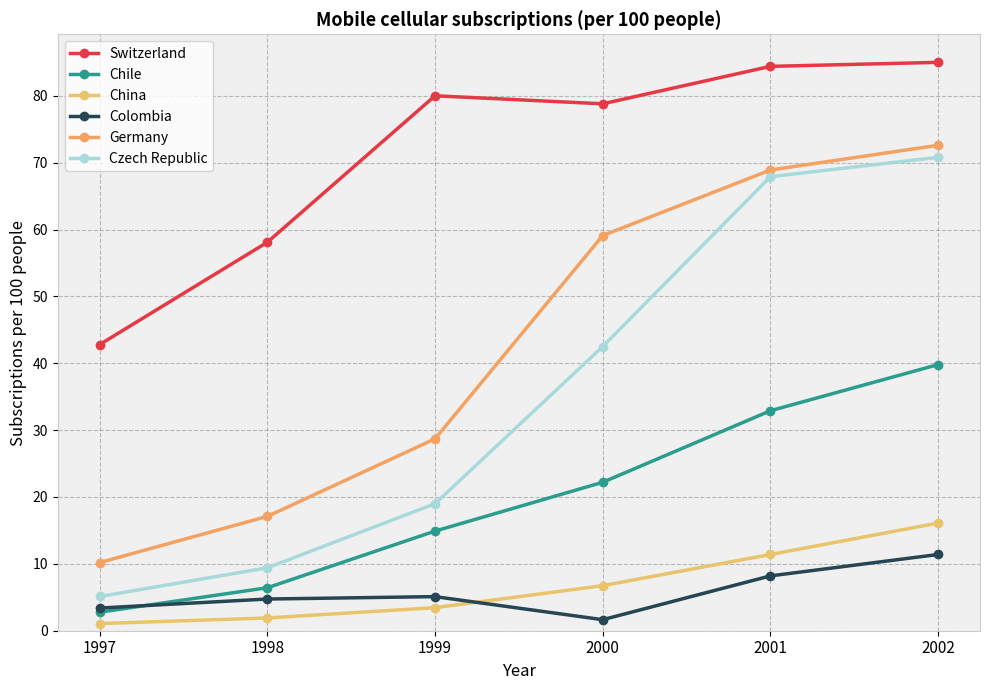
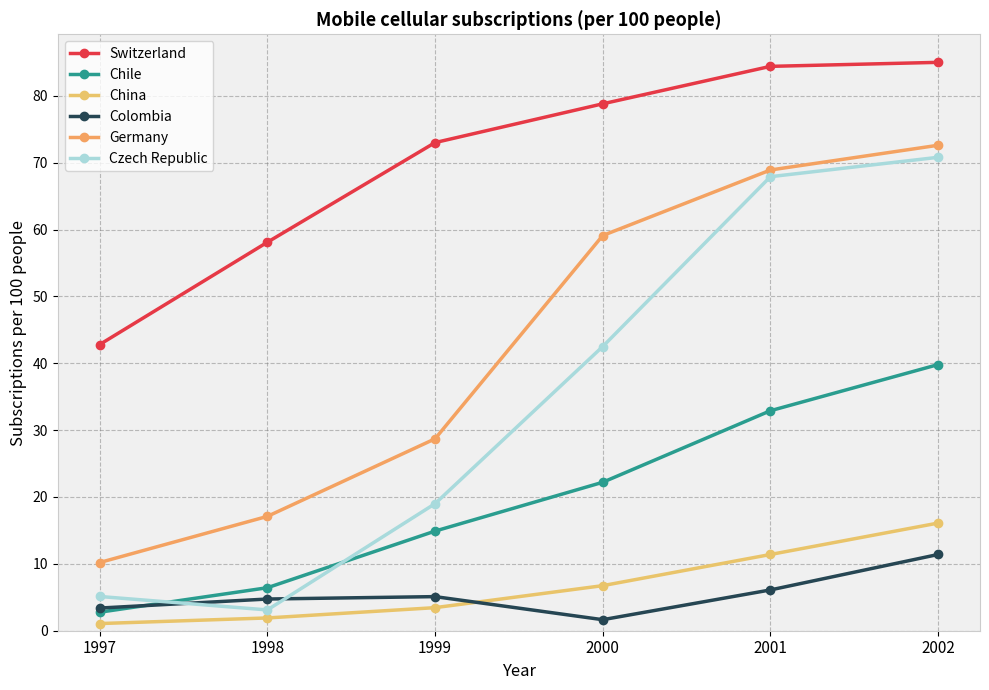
  {
    "Switzerland": {
      "1997": 43,
      "1998": 58,
-     "1999": 80,
+     "1999": 73,
      "2000": 79,
      "2001": 84,
      "2002": 85
    },
    "Chile": {
      "1997": 3,
      "1998": 6,
      "1999": 15,
      "2000": 22,
      "2001": 33,
      "2002": 40
    },
    "Colombia": {
      "1997": 3,
      "1998": 5,
      "1999": 5,
      "2000": 2,
-     "2001": 8,
+     "2001": 6,
      "2002": 11
    },
    "Czech Republic": {
      "1997": 5,
-     "1998": 9,
+     "1998": 3,
      "1999": 19,
      "2000": 43,
      "2001": 68,
      "2002": 71
    }
  }
